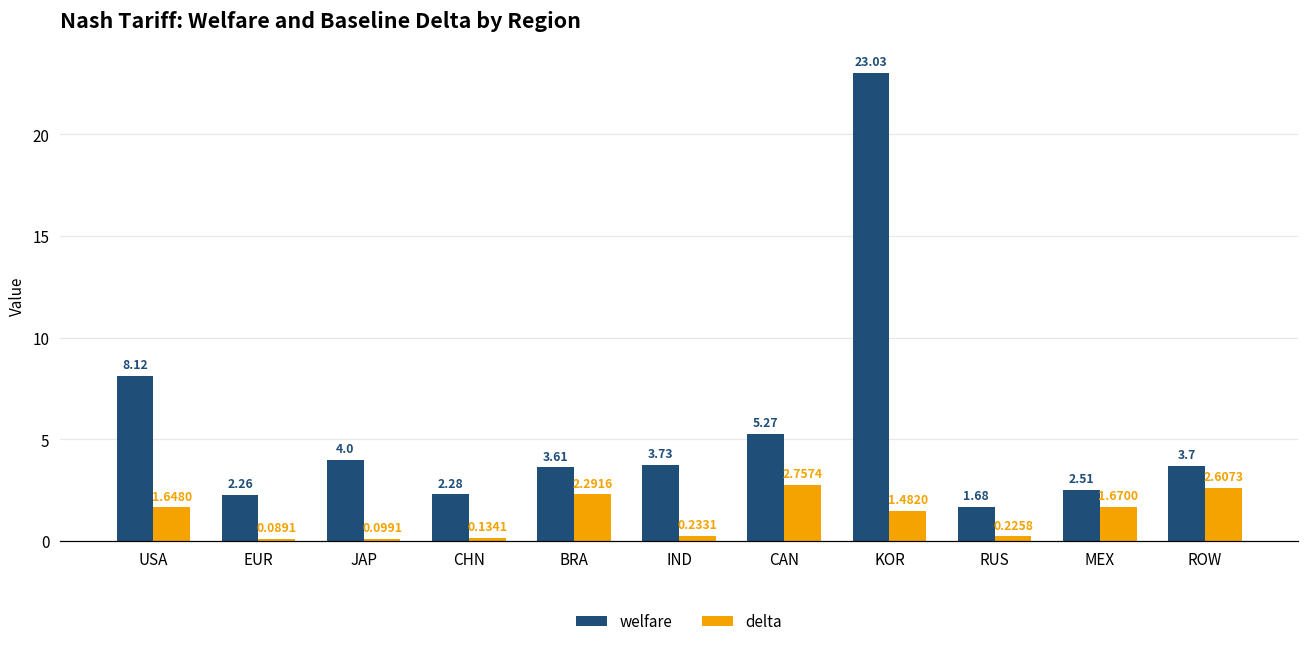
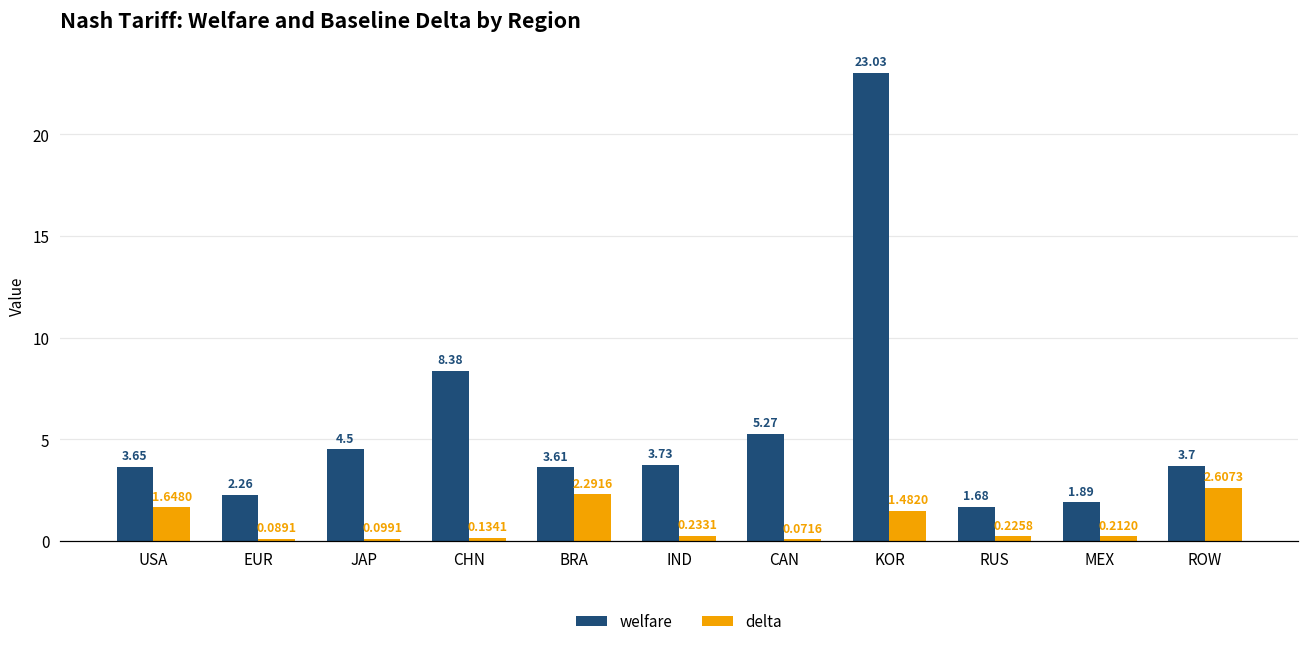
  {
    "welfare": {
-     "USA": 8.12,
+     "USA": 3.65,
      "EUR": 2.26,
-     "JAP": 4.0,
-     "CHN": 2.28,
+     "JAP": 4.5,
+     "CHN": 8.38,
      "BRA": 3.61,
      "IND": 3.73,
      "CAN": 5.27,
      "KOR": 23.03,
      "RUS": 1.68,
-     "MEX": 2.51,
+     "MEX": 1.89,
      "ROW": 3.7
    },
    "delta": {
      "USA": 1.6480,
      "EUR": 0.0891,
      "JAP": 0.0991,
      "CHN": 0.1341,
      "BRA": 2.2916,
      "IND": 0.2331,
-     "CAN": 2.7574,
+     "CAN": 0.0716,
      "KOR": 1.4820,
      "RUS": 0.2258,
-     "MEX": 1.6700,
+     "MEX": 0.2120,
      "ROW": 2.6073
    }
  }
